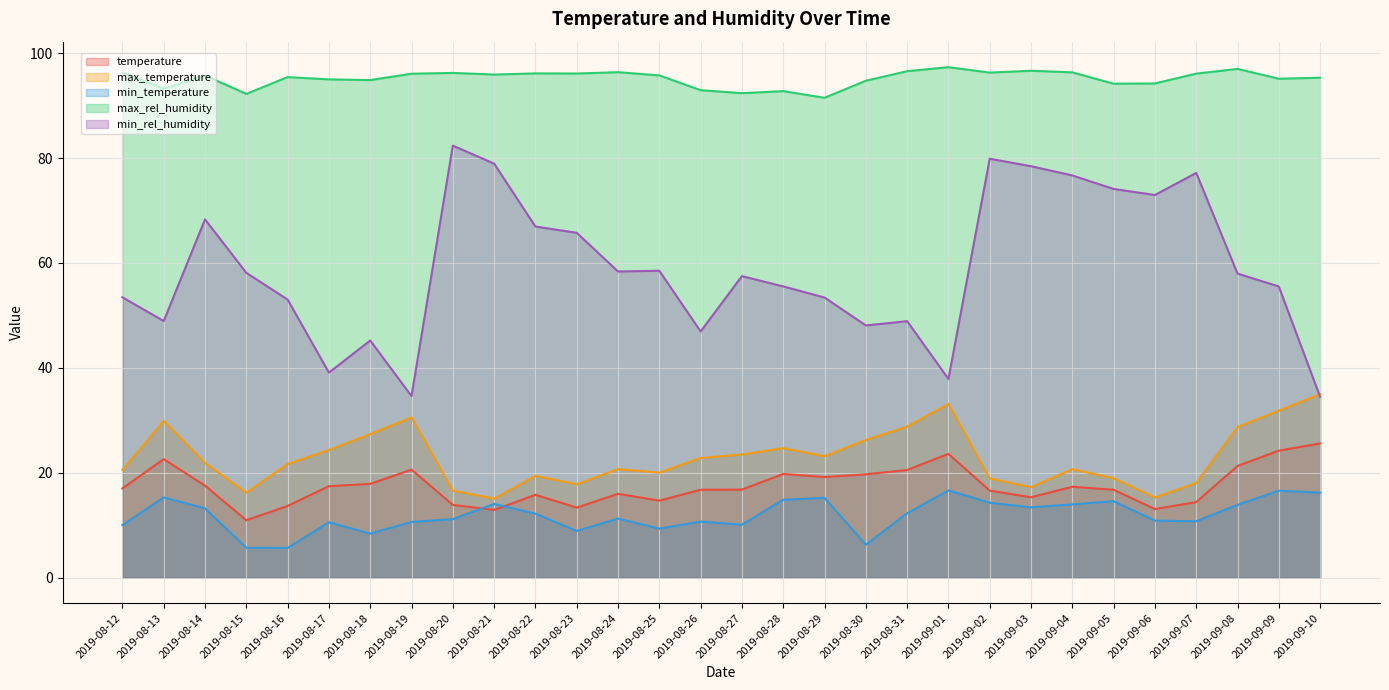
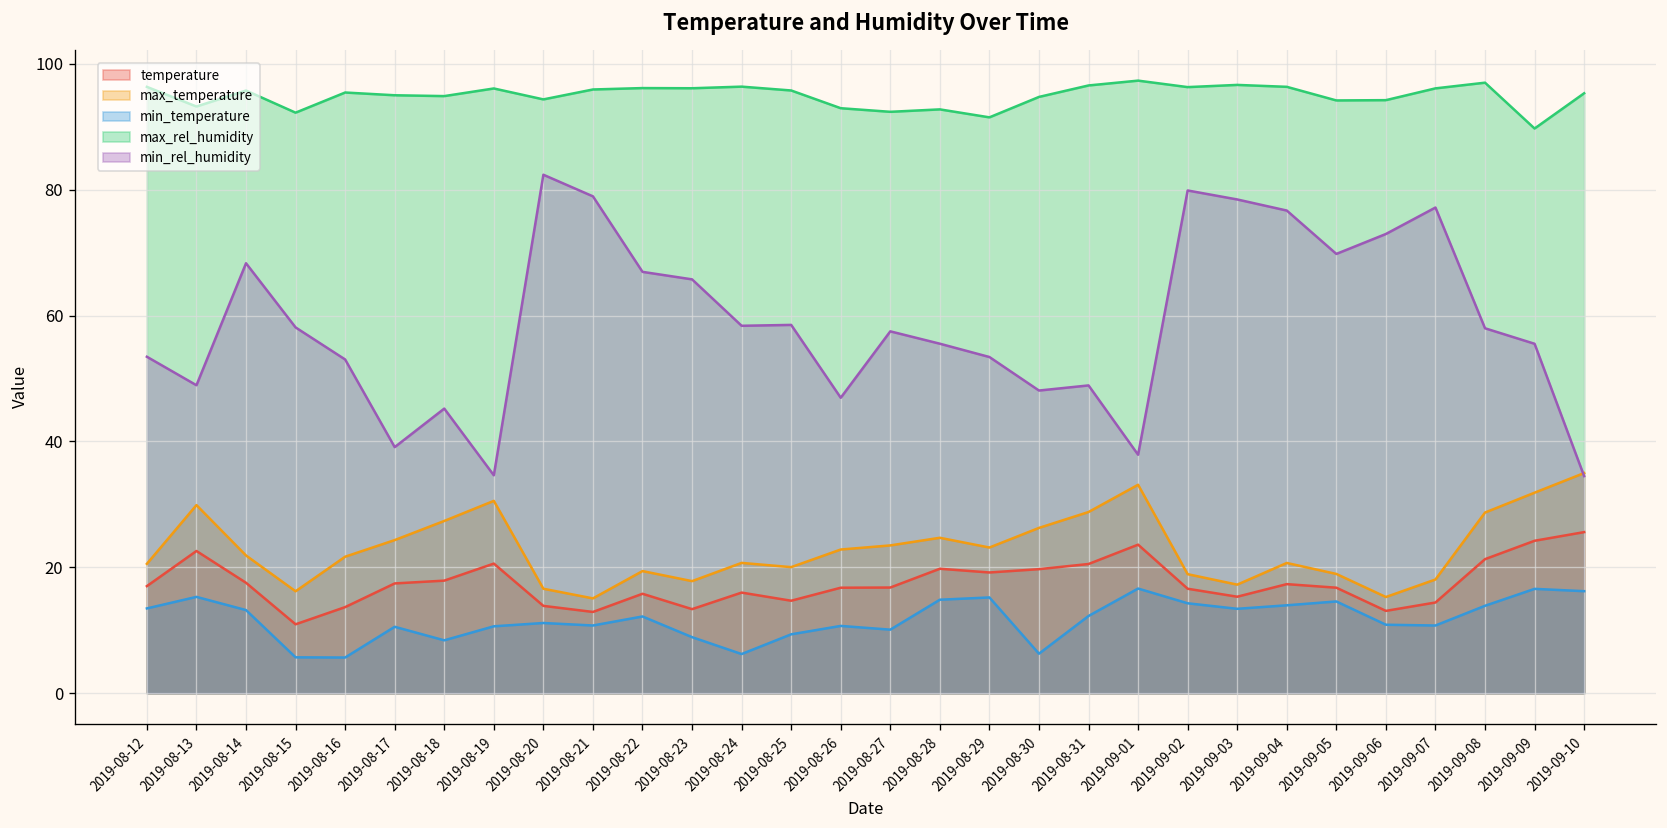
  {
    "min_temperature": {
-     "2019-08-12": 10,
+     "2019-08-12": 13,
      "2019-08-13": 15,
      "2019-08-14": 13,
      "2019-08-15": 6,
      "2019-08-16": 6,
      "2019-08-17": 11,
      "2019-08-18": 8,
      "2019-08-19": 11,
      "2019-08-20": 11,
-     "2019-08-21": 14,
+     "2019-08-21": 11,
      "2019-08-22": 12,
      "2019-08-23": 9,
-     "2019-08-24": 11,
+     "2019-08-24": 6,
      "2019-08-25": 9,
      "2019-08-26": 11,
      "2019-08-27": 10,
      "2019-08-28": 15,
      "2019-08-29": 15,
      "2019-08-30": 6,
      "2019-08-31": 12,
      "2019-09-01": 17,
      "2019-09-02": 14,
      "2019-09-03": 13,
      "2019-09-04": 14,
      "2019-09-05": 15,
      "2019-09-06": 11,
      "2019-09-07": 11,
      "2019-09-08": 14,
      "2019-09-09": 17,
      "2019-09-10": 16
    },
    "max_rel_humidity": {
      "2019-08-15": 92,
      "2019-08-16": 95,
      "2019-08-17": 95,
      "2019-08-18": 95,
      "2019-08-19": 96,
-     "2019-08-20": 96,
+     "2019-08-20": 94,
      "2019-08-21": 96,
      "2019-08-22": 96,
      "2019-08-23": 96,
      "2019-08-24": 96,
      "2019-08-25": 96,
      "2019-08-26": 93,
      "2019-08-27": 92,
      "2019-08-28": 93,
      "2019-08-29": 91,
      "2019-08-30": 95,
      "2019-08-31": 97,
      "2019-09-01": 97,
      "2019-09-02": 96,
      "2019-09-03": 97,
      "2019-09-04": 96,
      "2019-09-05": 94,
      "2019-09-06": 94,
      "2019-09-07": 96,
      "2019-09-08": 97,
-     "2019-09-09": 95,
+     "2019-09-09": 90,
      "2019-09-10": 95
    },
    "min_rel_humidity": {
      "2019-08-12": 53,
      "2019-08-13": 49,
      "2019-08-14": 68,
      "2019-08-15": 58,
      "2019-08-16": 53,
      "2019-08-17": 39,
      "2019-08-18": 45,
      "2019-08-19": 35,
      "2019-08-20": 82,
      "2019-08-21": 79,
      "2019-08-22": 67,
      "2019-08-23": 66,
      "2019-08-24": 58,
      "2019-08-25": 59,
      "2019-08-26": 47,
      "2019-08-27": 57,
      "2019-08-28": 56,
      "2019-08-29": 53,
      "2019-08-30": 48,
      "2019-08-31": 49,
      "2019-09-01": 38,
      "2019-09-02": 80,
      "2019-09-03": 78,
      "2019-09-04": 77,
-     "2019-09-05": 74,
+     "2019-09-05": 70,
      "2019-09-06": 73,
      "2019-09-07": 77,
      "2019-09-08": 58,
      "2019-09-09": 56,
      "2019-09-10": 34
    }
  }
